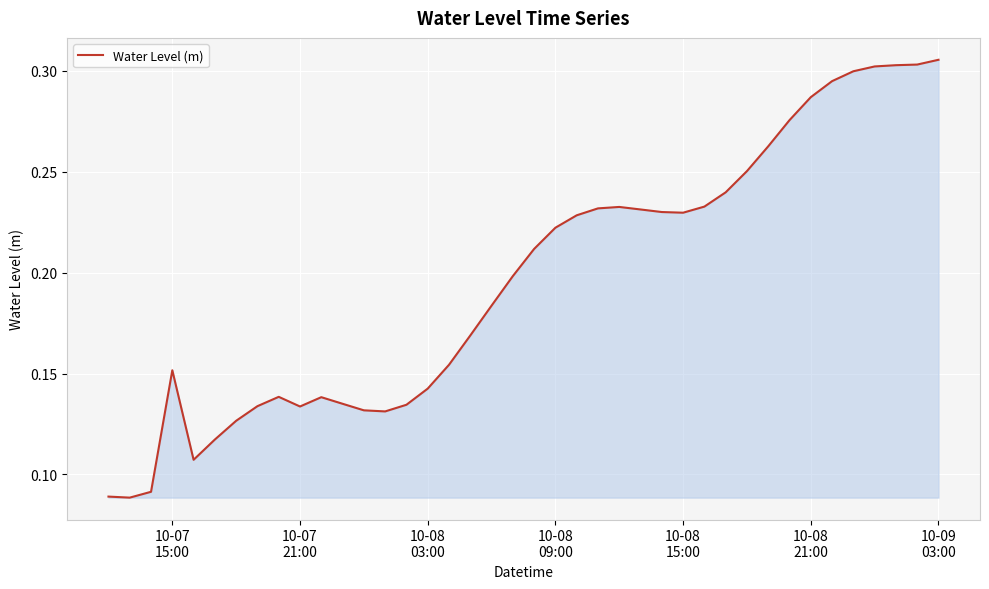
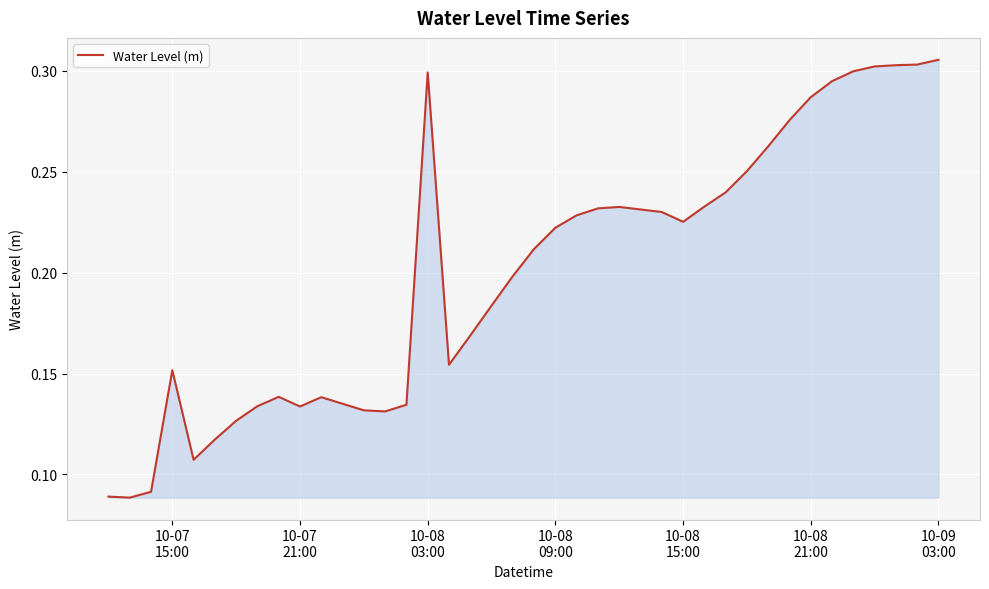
  {
    "10-07 15:00": 0.152,
    "10-07 21:00": 0.134,
-   "10-08 03:00": 0.143,
+   "10-08 03:00": 0.299,
    "10-08 09:00": 0.222,
-   "10-08 15:00": 0.230,
+   "10-08 15:00": 0.225,
    "10-08 21:00": 0.287,
    "10-09 03:00": 0.305
  }
